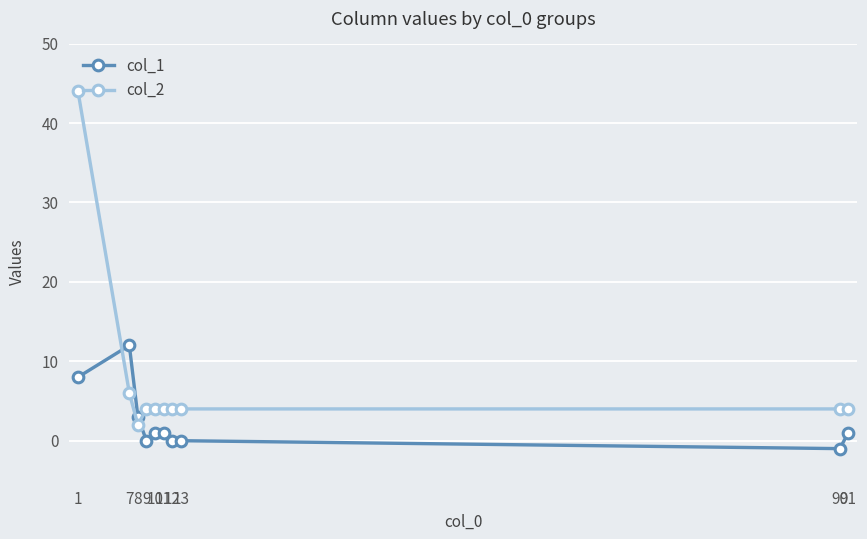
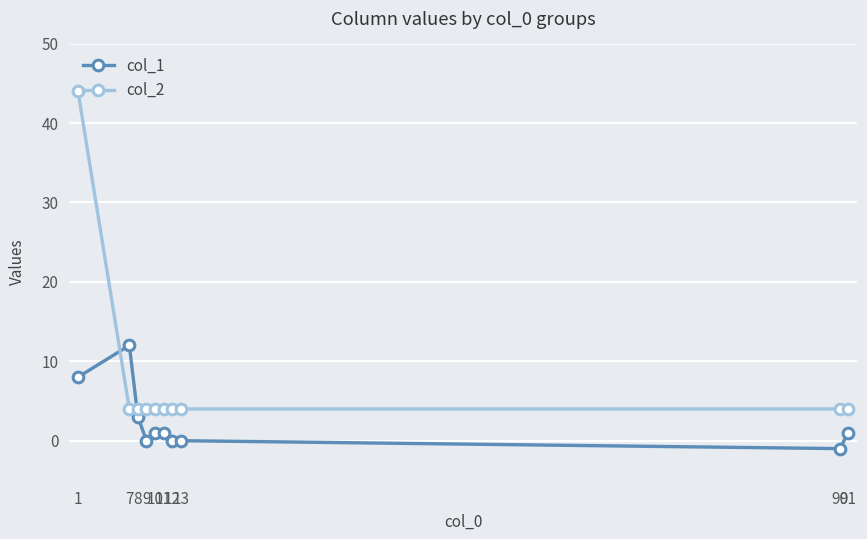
  {
    "col_1": {
      "1": 8,
      "7": 12,
      "8": 3
    },
    "col_2": {
      "1": 44,
-     "7": 6,
-     "8": 2
+     "7": 4,
+     "8": 4
    }
  }
